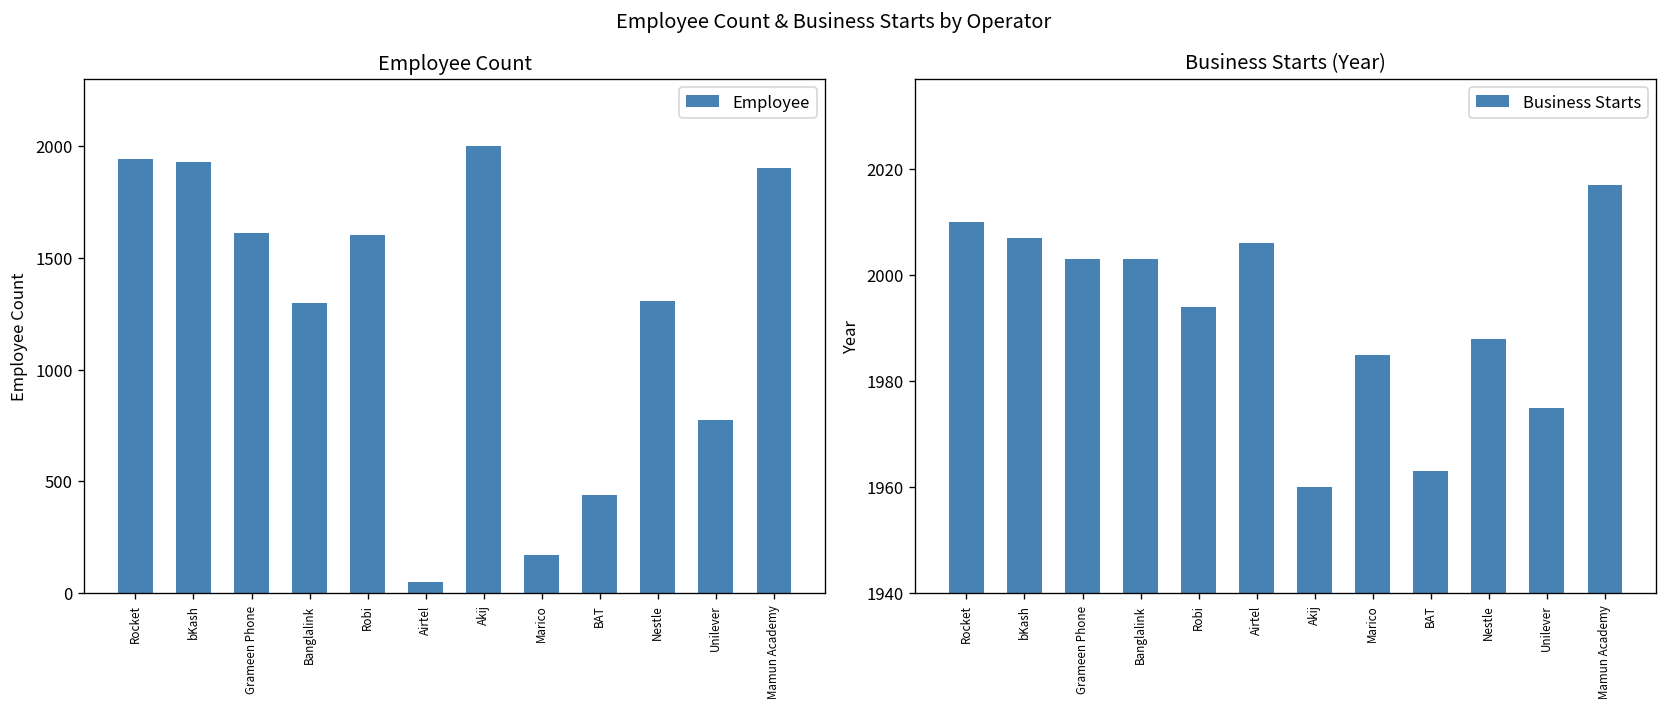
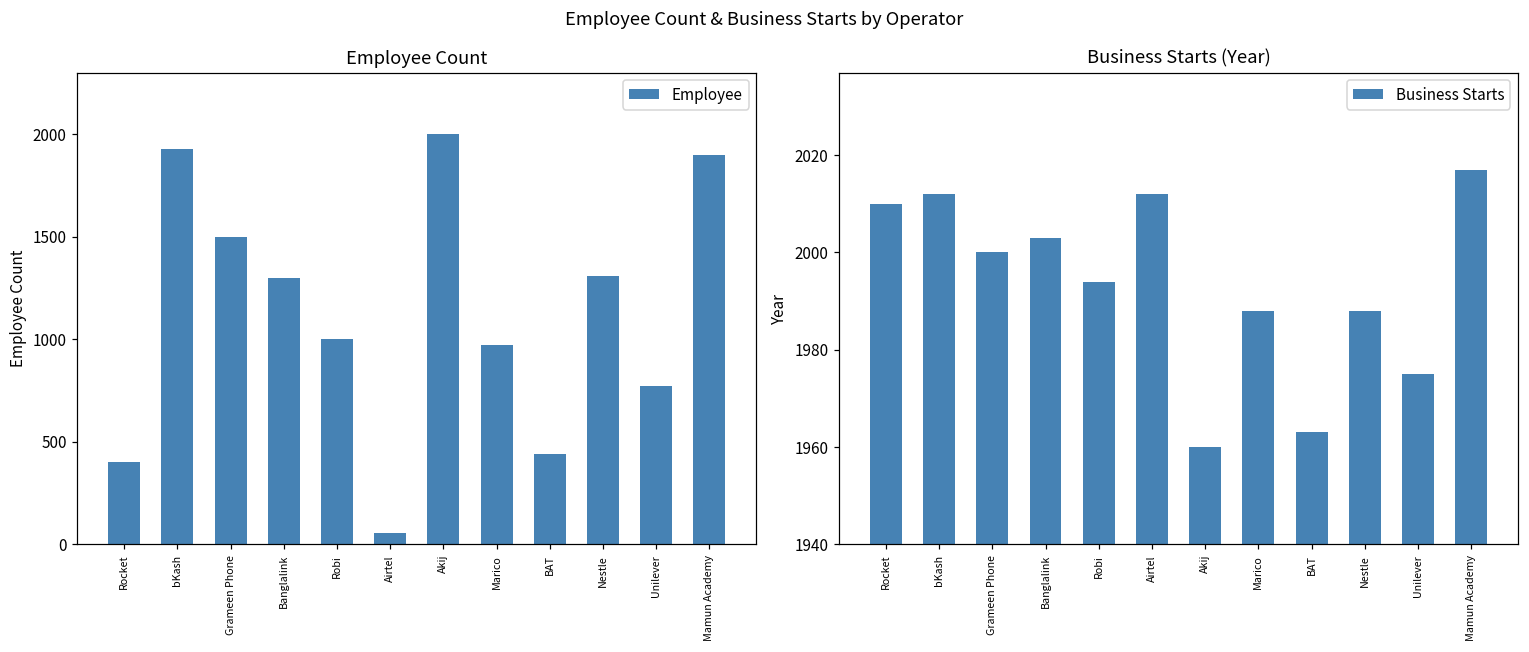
  {
    "Employee Count": {
-     "Rocket": 1940,
+     "Rocket": 400,
      "bKash": 1930,
-     "Grameen Phone": 1610,
+     "Grameen Phone": 1500,
      "Banglalink": 1300,
-     "Robi": 1600,
+     "Robi": 1000,
      "Airtel": 50,
      "Akij": 2000,
-     "Marico": 170,
+     "Marico": 970,
      "BAT": 440,
      "Nestle": 1310,
      "Unilever": 770,
      "Mamun Academy": 1900
    },
    "Business Starts (Year)": {
      "Rocket": 2010,
-     "bKash": 2007,
-     "Grameen Phone": 2003,
+     "bKash": 2012,
+     "Grameen Phone": 2000,
      "Banglalink": 2003,
      "Robi": 1994,
-     "Airtel": 2006,
+     "Airtel": 2012,
      "Akij": 1960,
-     "Marico": 1985,
+     "Marico": 1988,
      "BAT": 1963,
      "Nestle": 1988,
      "Unilever": 1975,
      "Mamun Academy": 2017
    }
  }
